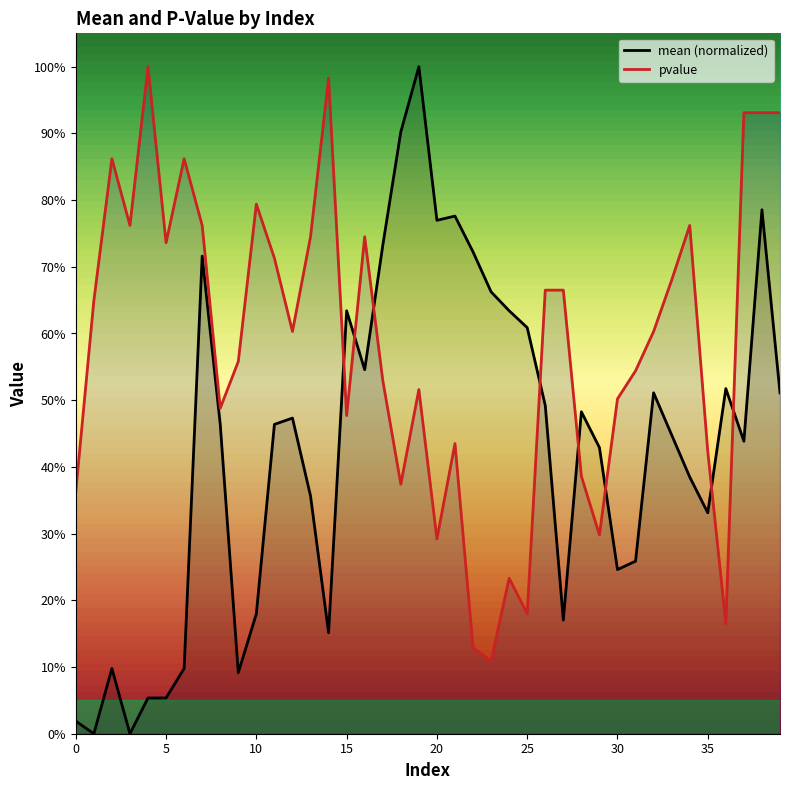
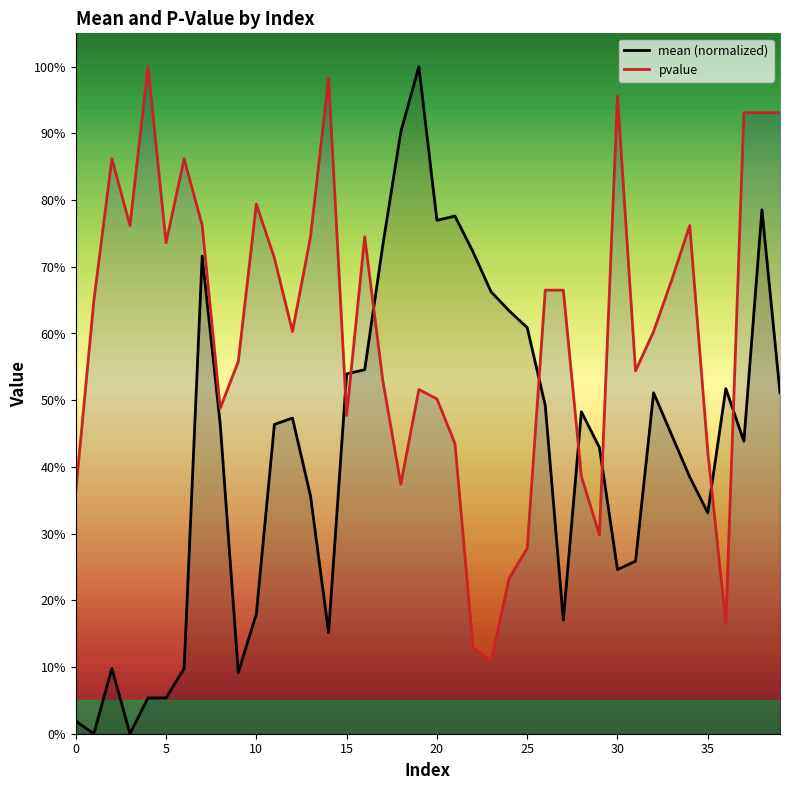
  {
    "mean (normalized)": {
      "5": "5%",
      "10": "18%",
-     "15": "63%",
+     "15": "54%",
      "20": "77%",
      "25": "61%",
      "30": "25%",
      "35": "33%"
    },
    "pvalue": {
      "0": "36%",
      "5": "74%",
      "10": "79%",
      "15": "48%",
-     "20": "29%",
-     "25": "18%",
-     "30": "50%",
+     "20": "50%",
+     "25": "28%",
+     "30": "96%",
      "35": "42%"
    }
  }
